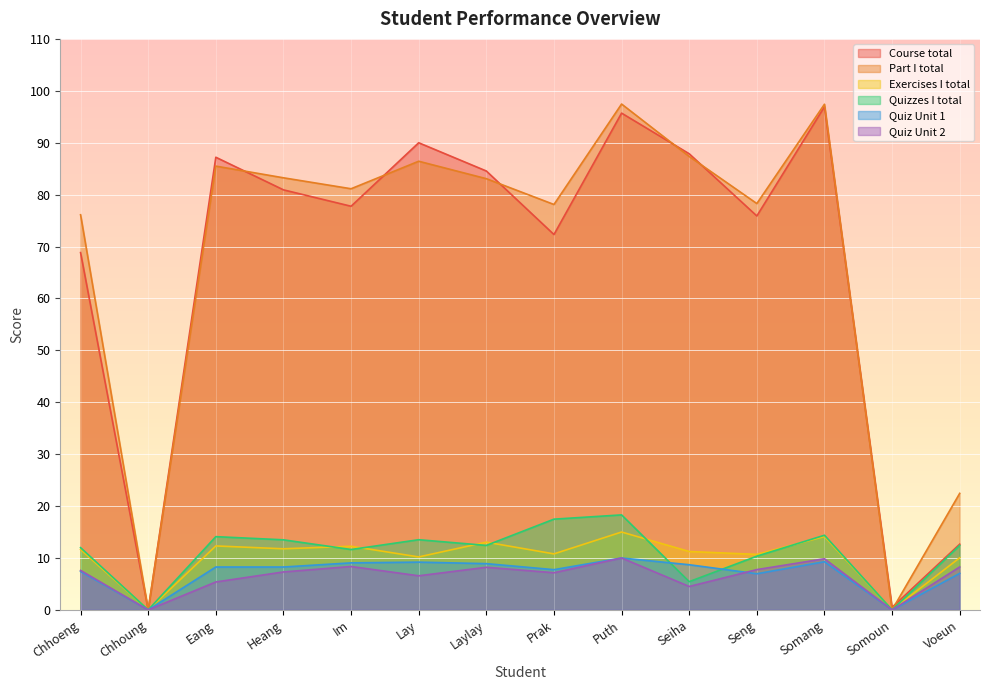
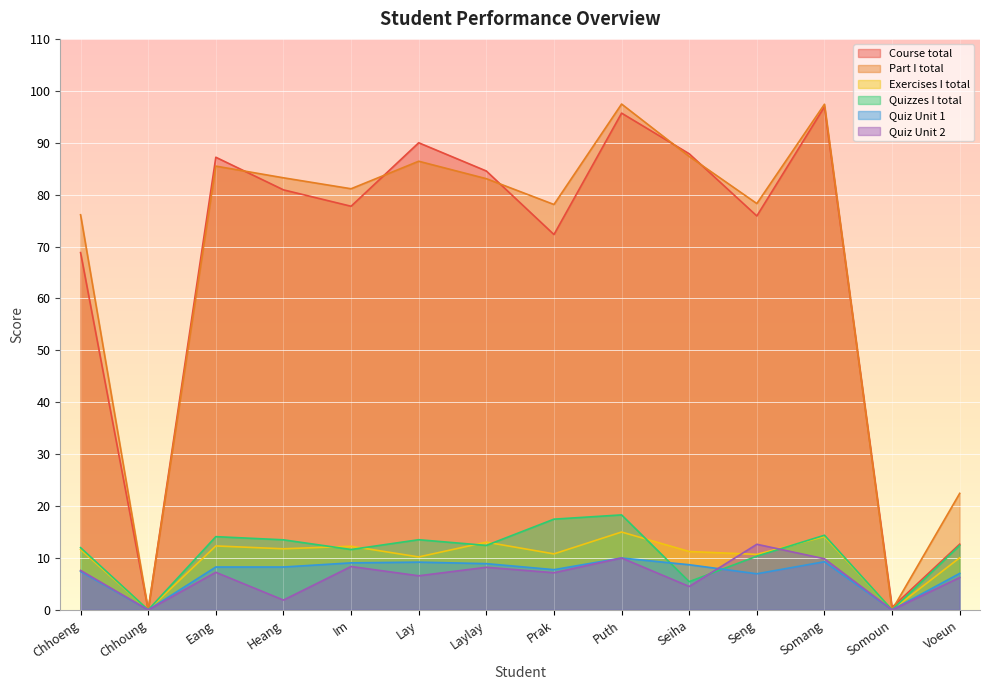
  {
    "Quizzes I total": {
      "Eang": 14,
      "Heang": 14,
      "Im": 12,
      "Lay": 14,
      "Laylay": 12,
      "Prak": 17,
      "Puth": 18,
      "Seiha": 5
    },
    "Quiz Unit 1": {
      "Eang": 8,
      "Heang": 8,
      "Im": 9,
      "Lay": 9,
      "Laylay": 9,
      "Prak": 8,
      "Seiha": 9,
      "Seng": 7,
      "Somang": 9,
      "Voeun": 7
    },
    "Quiz Unit 2": {
-     "Eang": 5,
-     "Heang": 7,
+     "Eang": 7,
+     "Heang": 2,
      "Im": 8,
      "Lay": 7,
      "Laylay": 8,
      "Prak": 7,
      "Seiha": 5,
-     "Seng": 8,
+     "Seng": 13,
      "Somang": 10,
-     "Voeun": 8
+     "Voeun": 6
    }
  }
